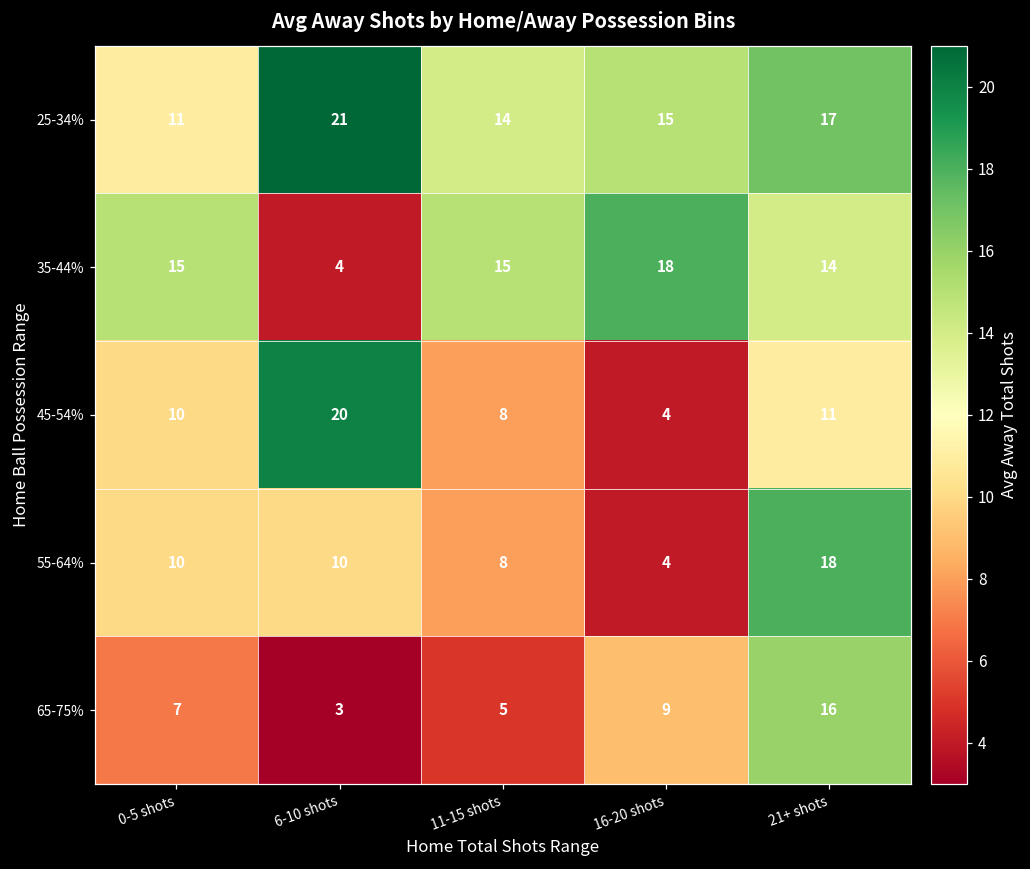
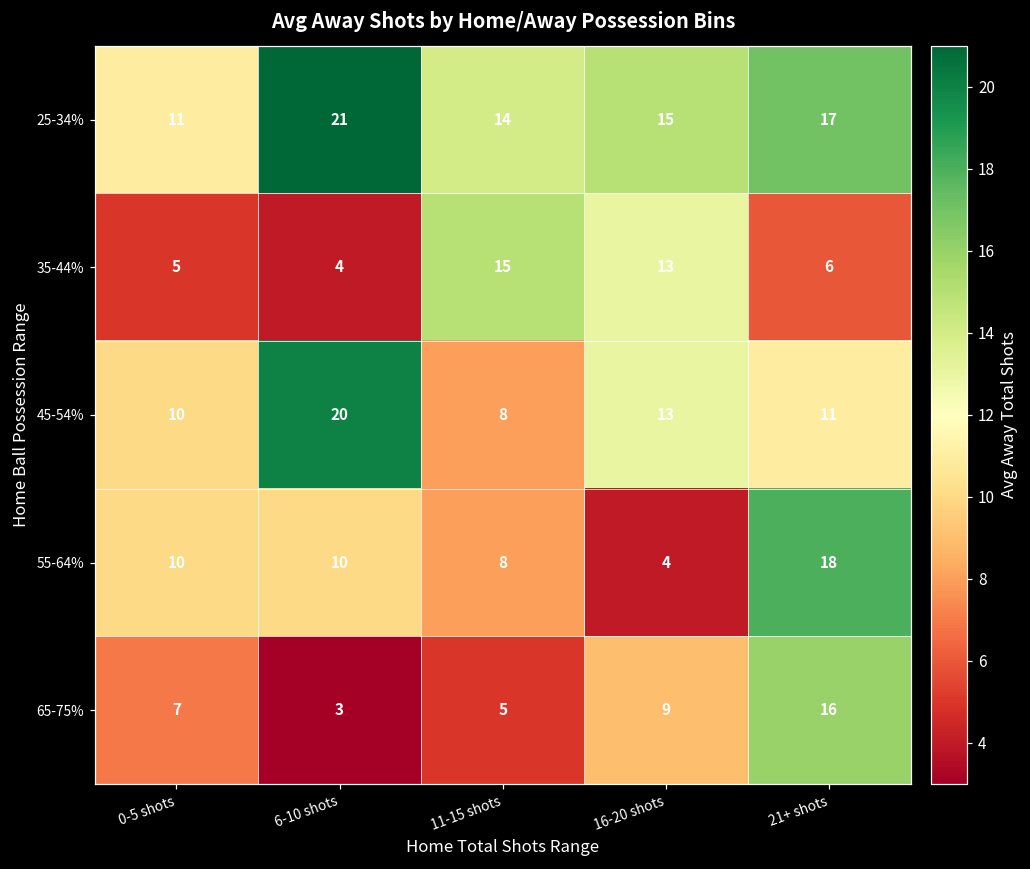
  {
    "25-34%": {
      "0-5 shots": 11,
      "6-10 shots": 21,
      "11-15 shots": 14,
      "16-20 shots": 15,
      "21+ shots": 17
    },
    "35-44%": {
-     "0-5 shots": 15,
+     "0-5 shots": 5,
      "6-10 shots": 4,
      "11-15 shots": 15,
-     "16-20 shots": 18,
-     "21+ shots": 14
+     "16-20 shots": 13,
+     "21+ shots": 6
    },
    "45-54%": {
      "0-5 shots": 10,
      "6-10 shots": 20,
      "11-15 shots": 8,
-     "16-20 shots": 4,
+     "16-20 shots": 13,
      "21+ shots": 11
    },
    "55-64%": {
      "0-5 shots": 10,
      "6-10 shots": 10,
      "11-15 shots": 8,
      "16-20 shots": 4,
      "21+ shots": 18
    },
    "65-75%": {
      "0-5 shots": 7,
      "6-10 shots": 3,
      "11-15 shots": 5,
      "16-20 shots": 9,
      "21+ shots": 16
    }
  }
